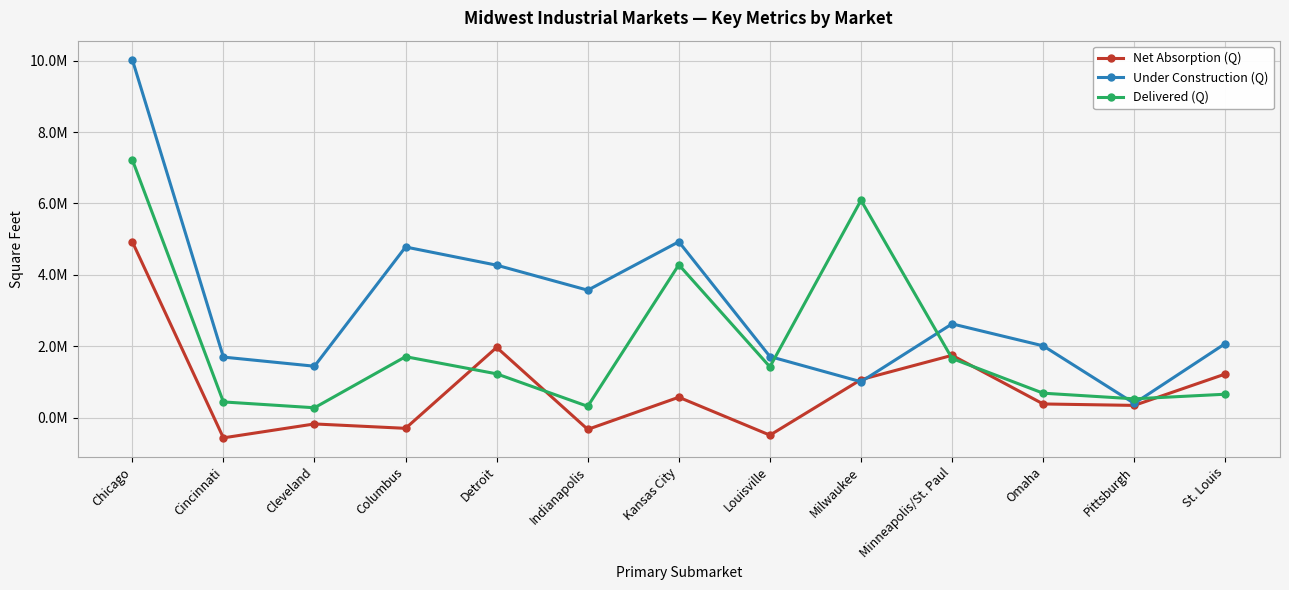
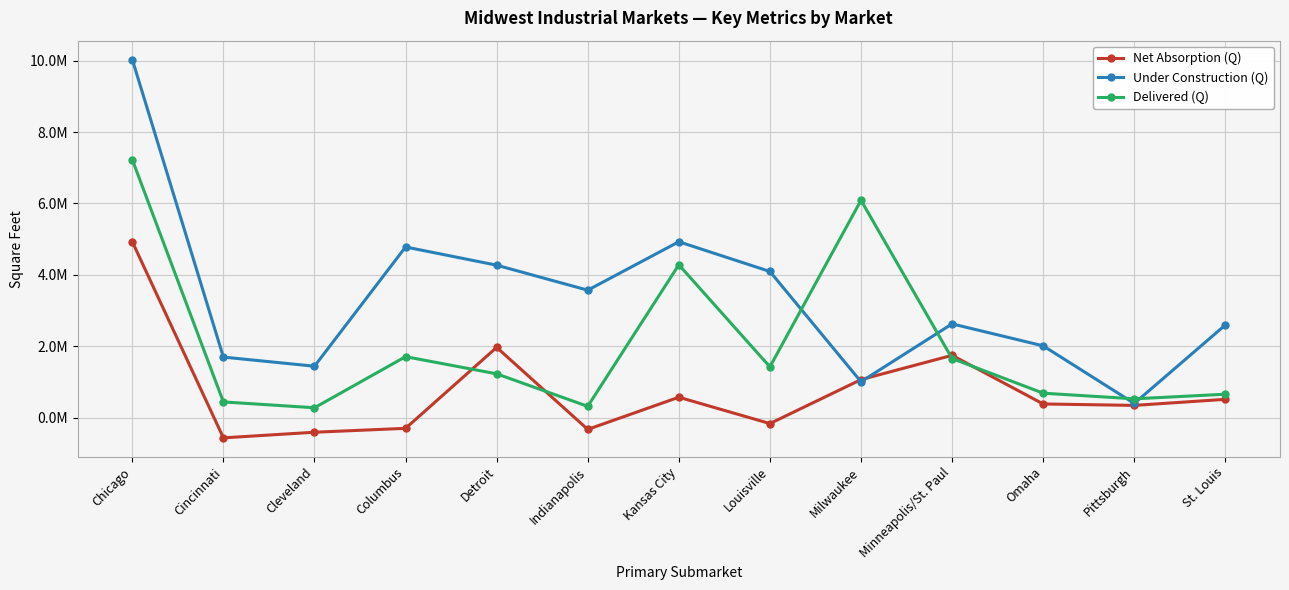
  {
    "Net Absorption (Q)": {
      "Chicago": 4900000,
      "Cincinnati": -600000,
-     "Cleveland": -200000,
+     "Cleveland": -400000,
      "Columbus": -300000,
      "Detroit": 2000000,
      "Indianapolis": -300000,
      "Kansas City": 600000,
-     "Louisville": -500000,
+     "Louisville": -200000,
      "Minneapolis/St. Paul": 1700000,
      "Omaha": 400000,
-     "St. Louis": 1200000
+     "St. Louis": 500000
    },
    "Under Construction (Q)": {
      "Chicago": 10000000,
      "Cincinnati": 1700000,
      "Cleveland": 1400000,
      "Columbus": 4800000,
      "Detroit": 4300000,
      "Indianapolis": 3600000,
      "Kansas City": 4900000,
-     "Louisville": 1700000,
+     "Louisville": 4100000,
      "Minneapolis/St. Paul": 2600000,
      "Omaha": 2000000,
-     "St. Louis": 2100000
+     "St. Louis": 2600000
    },
    "Delivered (Q)": {
      "Chicago": 7200000,
      "Cincinnati": 400000,
      "Cleveland": 300000,
      "Columbus": 1700000,
      "Detroit": 1200000,
      "Indianapolis": 300000,
      "Kansas City": 4300000,
      "Louisville": 1400000,
      "Milwaukee": 6100000,
      "Minneapolis/St. Paul": 1700000,
      "Omaha": 700000,
      "Pittsburgh": 500000,
      "St. Louis": 700000
    }
  }
